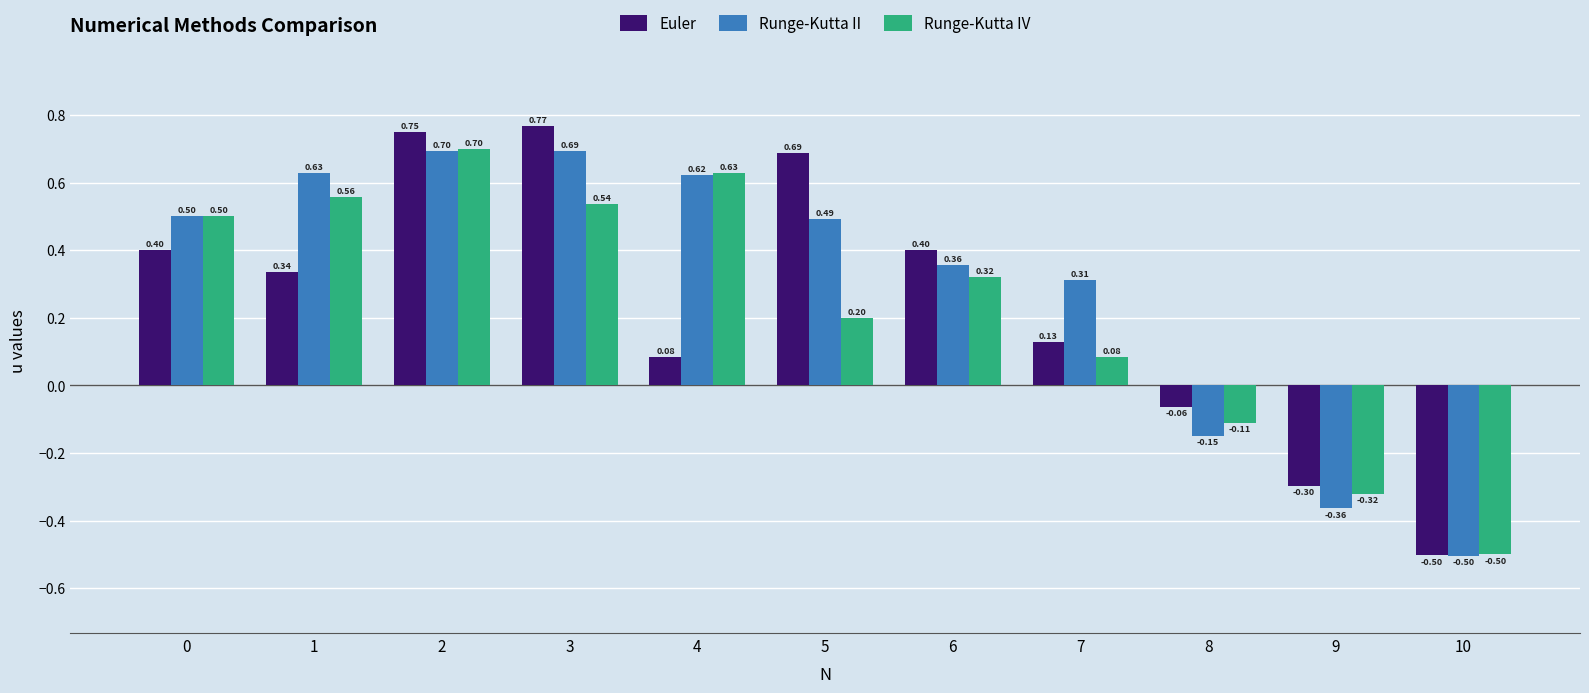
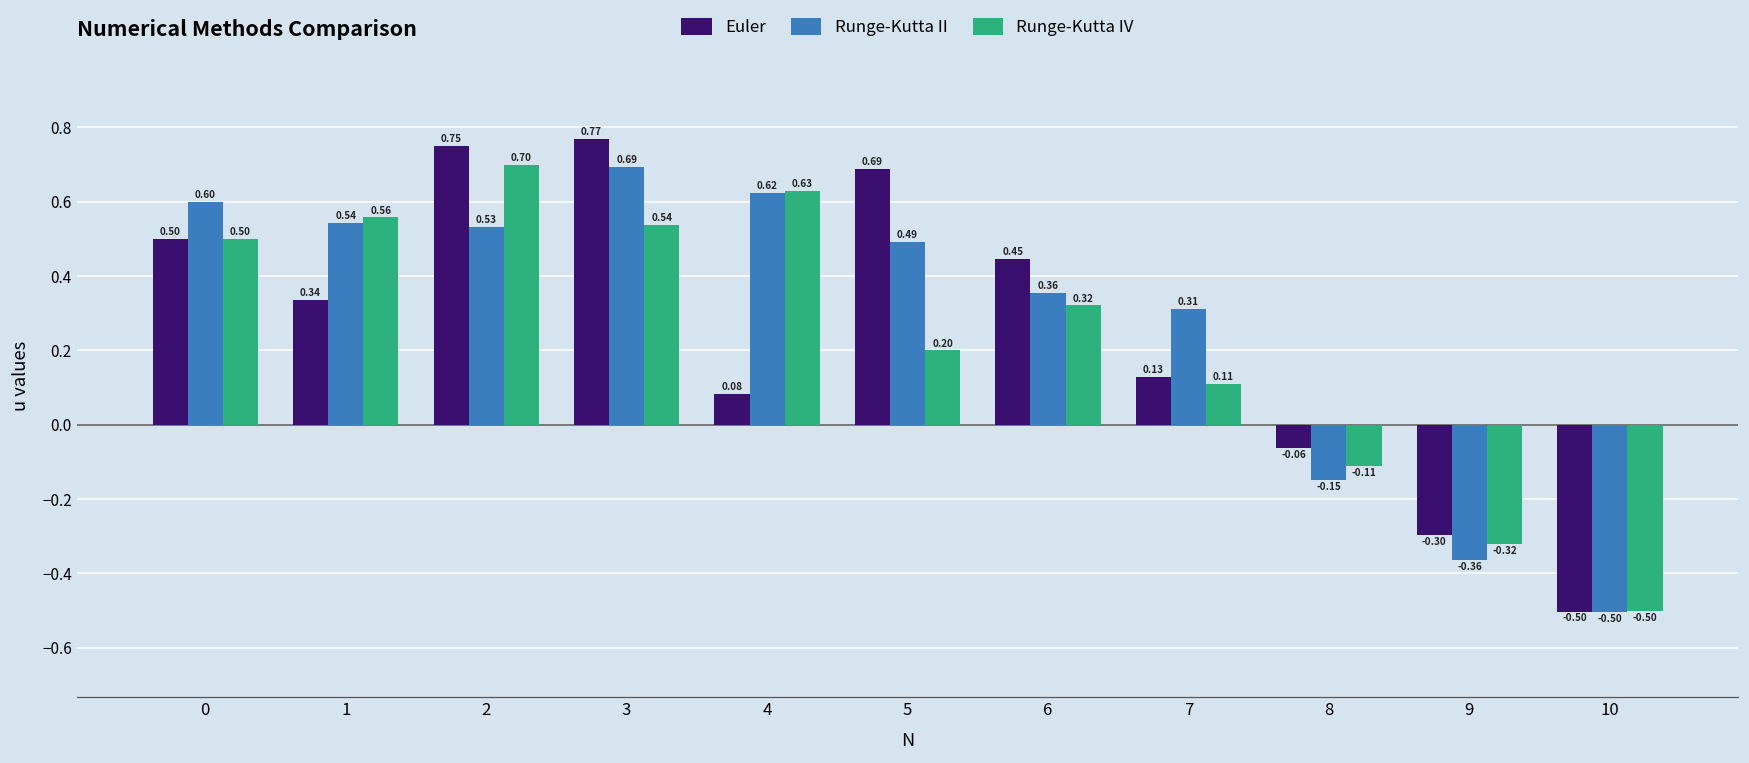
  {
    "Euler": {
-     "0": 0.40,
+     "0": 0.50,
      "1": 0.34,
      "2": 0.75,
      "3": 0.77,
      "4": 0.08,
      "5": 0.69,
-     "6": 0.40,
+     "6": 0.45,
      "7": 0.13,
      "8": -0.06,
      "9": -0.30,
      "10": -0.50
    },
    "Runge-Kutta II": {
-     "0": 0.50,
-     "1": 0.63,
-     "2": 0.70,
+     "0": 0.60,
+     "1": 0.54,
+     "2": 0.53,
      "3": 0.69,
      "4": 0.62,
      "5": 0.49,
      "6": 0.36,
      "7": 0.31,
      "8": -0.15,
      "9": -0.36,
      "10": -0.50
    },
    "Runge-Kutta IV": {
      "0": 0.50,
      "1": 0.56,
      "2": 0.70,
      "3": 0.54,
      "4": 0.63,
      "5": 0.20,
      "6": 0.32,
-     "7": 0.08,
+     "7": 0.11,
      "8": -0.11,
      "9": -0.32,
      "10": -0.50
    }
  }
